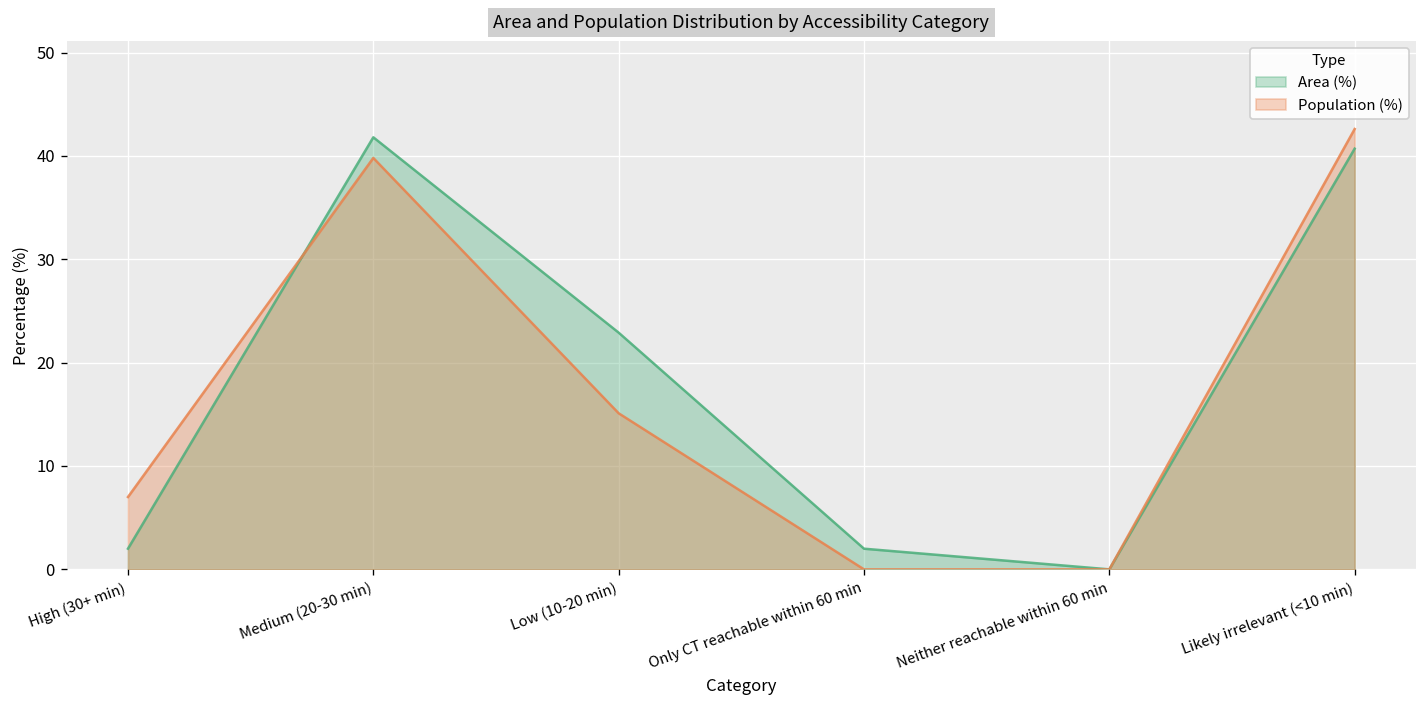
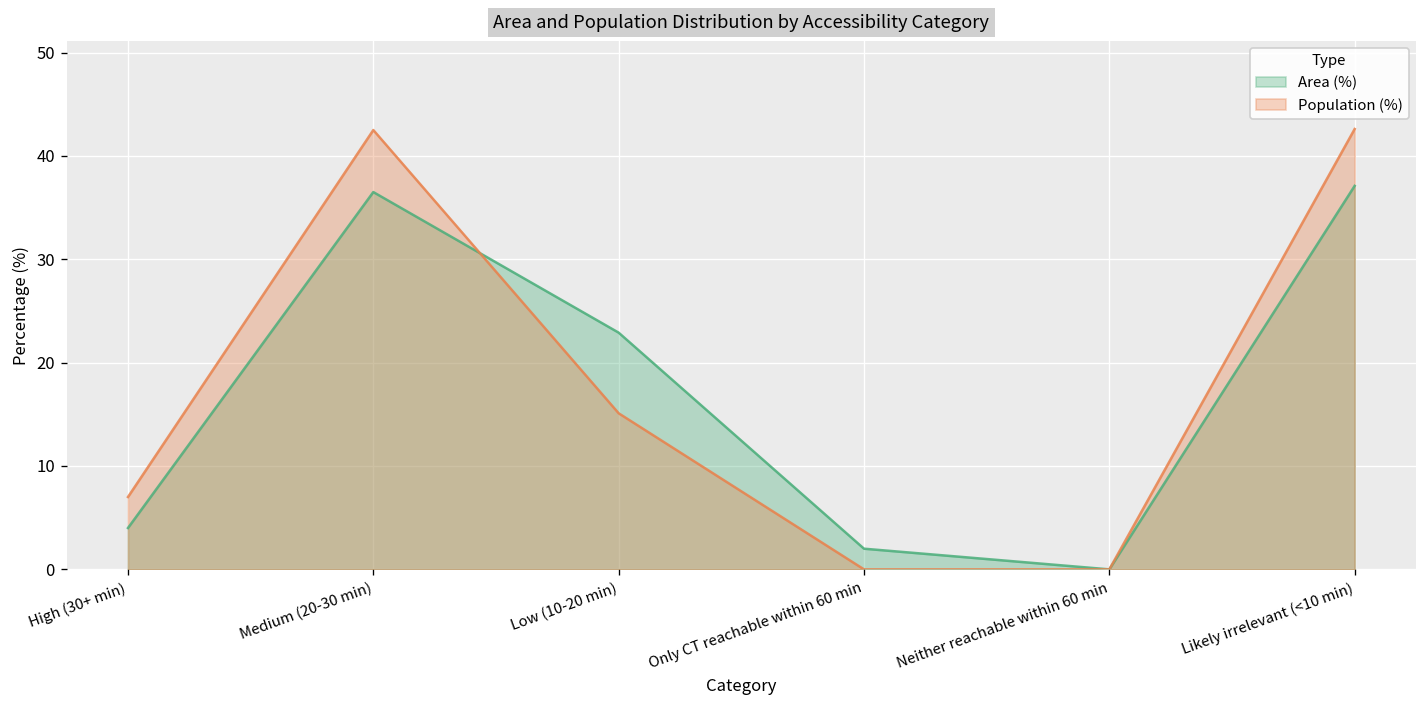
  {
    "Area (%)": {
-     "High (30+ min)": 2,
-     "Medium (20-30 min)": 42,
+     "High (30+ min)": 4,
+     "Medium (20-30 min)": 37,
      "Low (10-20 min)": 23,
      "Only CT reachable within 60 min": 2,
-     "Likely irrelevant (<10 min)": 41
+     "Likely irrelevant (<10 min)": 37
    },
    "Population (%)": {
      "High (30+ min)": 7,
-     "Medium (20-30 min)": 40,
+     "Medium (20-30 min)": 43,
      "Low (10-20 min)": 15,
      "Only CT reachable within 60 min": 0,
      "Likely irrelevant (<10 min)": 43
    }
  }
